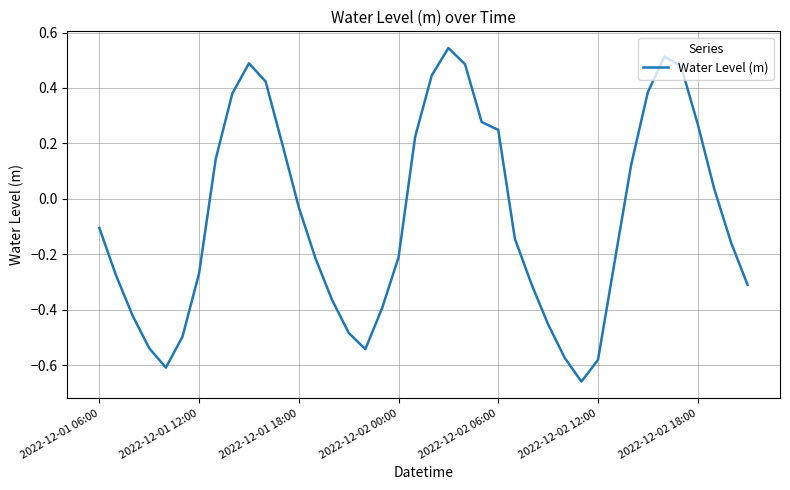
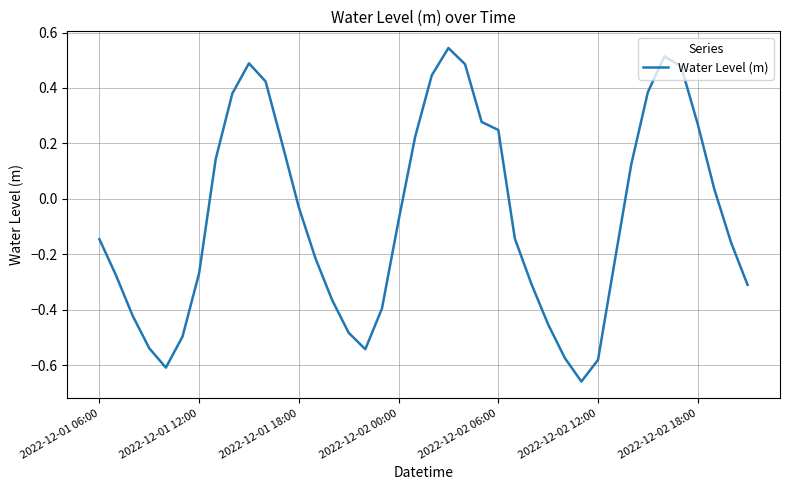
  {
-   "2022-12-01 06:00": -0.11,
+   "2022-12-01 06:00": -0.15,
    "2022-12-01 12:00": -0.27,
    "2022-12-01 18:00": -0.03,
-   "2022-12-02 00:00": -0.21,
+   "2022-12-02 00:00": -0.08,
    "2022-12-02 06:00": 0.25,
    "2022-12-02 12:00": -0.58,
    "2022-12-02 18:00": 0.27
  }
